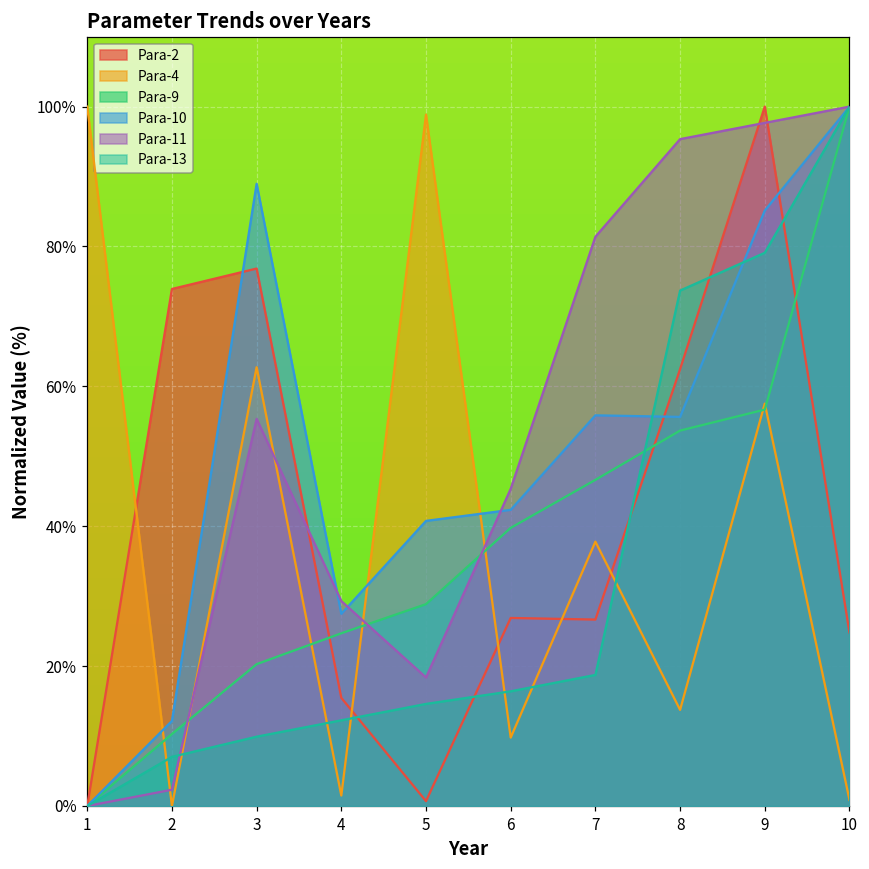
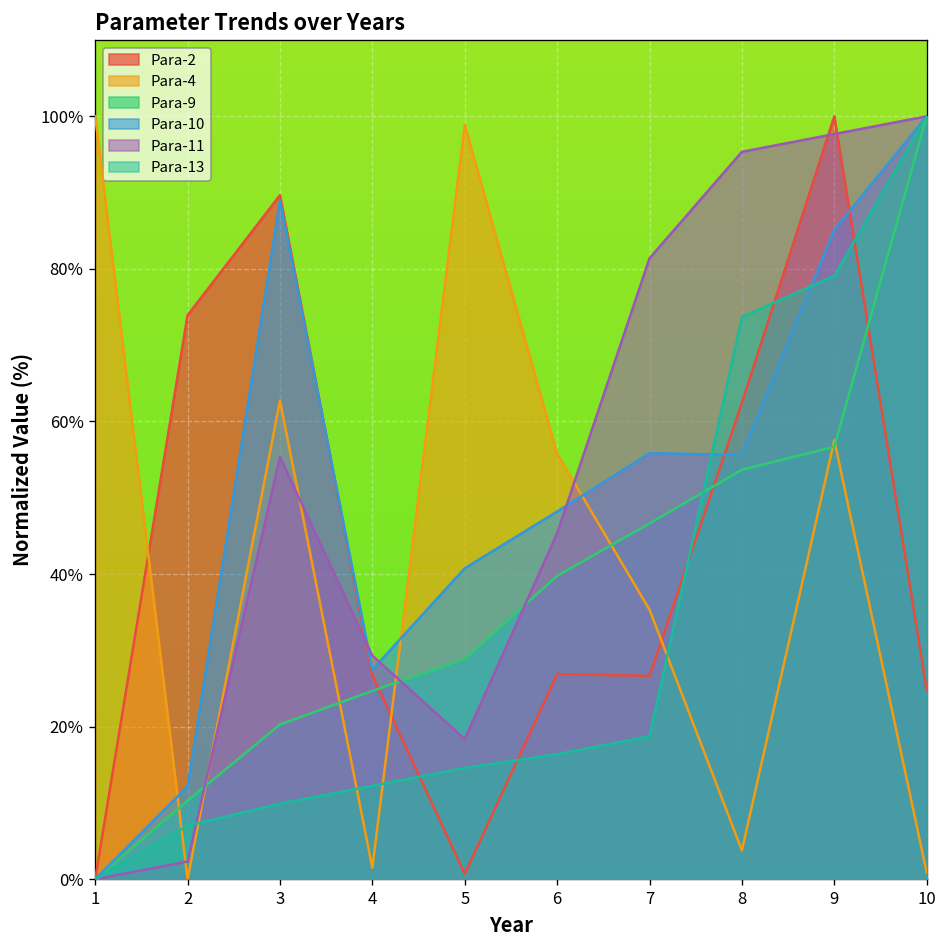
  {
    "Para-2": {
      "2": "74%",
-     "3": "77%",
-     "4": "15%",
+     "3": "90%",
+     "4": "27%",
      "5": "1%",
      "6": "27%",
      "7": "27%",
      "8": "62%",
      "9": "100%",
      "10": "25%"
    },
    "Para-4": {
      "1": "100%",
      "2": "0%",
      "3": "63%",
      "4": "1%",
      "5": "99%",
-     "6": "10%",
-     "7": "38%",
-     "8": "14%",
+     "6": "56%",
+     "7": "35%",
+     "8": "4%",
      "9": "58%",
      "10": "1%"
    },
    "Para-10": {
      "2": "12%",
      "3": "89%",
      "4": "27%",
      "5": "41%",
-     "6": "42%",
+     "6": "48%",
      "7": "56%",
      "8": "56%",
      "9": "85%"
    },
    "Para-11": {
      "2": "2%",
      "3": "55%",
      "4": "29%",
      "5": "18%",
      "6": "45%",
      "7": "81%",
      "8": "95%",
      "9": "98%"
    }
  }
